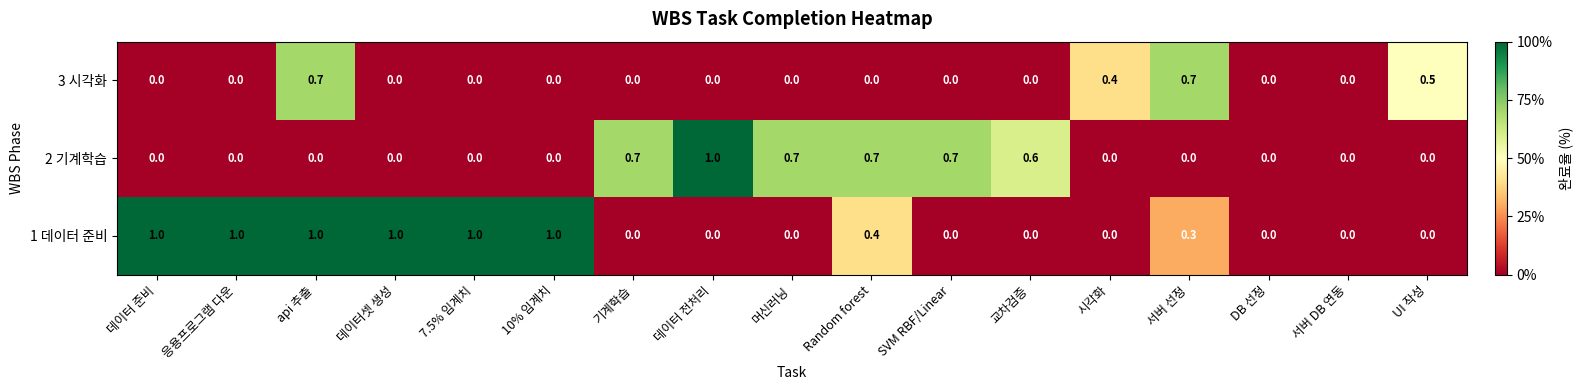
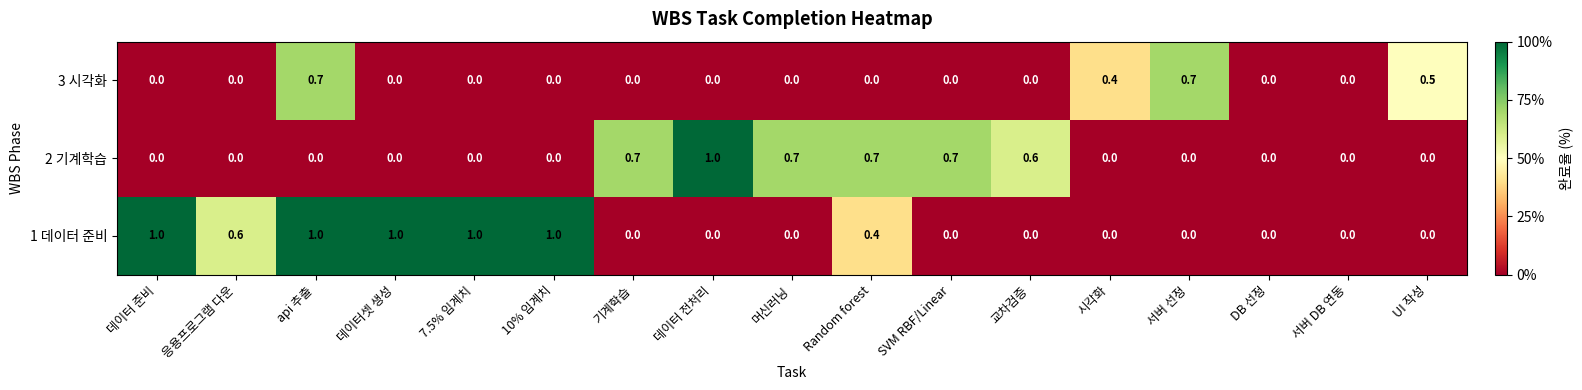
  {
    "3 시각화": {
      "데이터 준비": 0.0,
      "응용프로그램 다운": 0.0,
      "api 추출": 0.7,
      "데이터셋 생성": 0.0,
      "7.5% 임계치": 0.0,
      "10% 임계치": 0.0,
      "기계학습": 0.0,
      "데이터 전처리": 0.0,
      "머신러닝": 0.0,
      "Random forest": 0.0,
      "SVM RBF/Linear": 0.0,
      "교차검증": 0.0,
      "시각화": 0.4,
      "서버 선정": 0.7,
      "DB 선정": 0.0,
      "서버 DB 연동": 0.0,
      "UI 작성": 0.5
    },
    "2 기계학습": {
      "데이터 준비": 0.0,
      "응용프로그램 다운": 0.0,
      "api 추출": 0.0,
      "데이터셋 생성": 0.0,
      "7.5% 임계치": 0.0,
      "10% 임계치": 0.0,
      "기계학습": 0.7,
      "데이터 전처리": 1.0,
      "머신러닝": 0.7,
      "Random forest": 0.7,
      "SVM RBF/Linear": 0.7,
      "교차검증": 0.6,
      "시각화": 0.0,
      "서버 선정": 0.0,
      "DB 선정": 0.0,
      "서버 DB 연동": 0.0,
      "UI 작성": 0.0
    },
    "1 데이터 준비": {
      "데이터 준비": 1.0,
-     "응용프로그램 다운": 1.0,
+     "응용프로그램 다운": 0.6,
      "api 추출": 1.0,
      "데이터셋 생성": 1.0,
      "7.5% 임계치": 1.0,
      "10% 임계치": 1.0,
      "기계학습": 0.0,
      "데이터 전처리": 0.0,
      "머신러닝": 0.0,
      "Random forest": 0.4,
      "SVM RBF/Linear": 0.0,
      "교차검증": 0.0,
      "시각화": 0.0,
-     "서버 선정": 0.3,
+     "서버 선정": 0.0,
      "DB 선정": 0.0,
      "서버 DB 연동": 0.0,
      "UI 작성": 0.0
    }
  }
